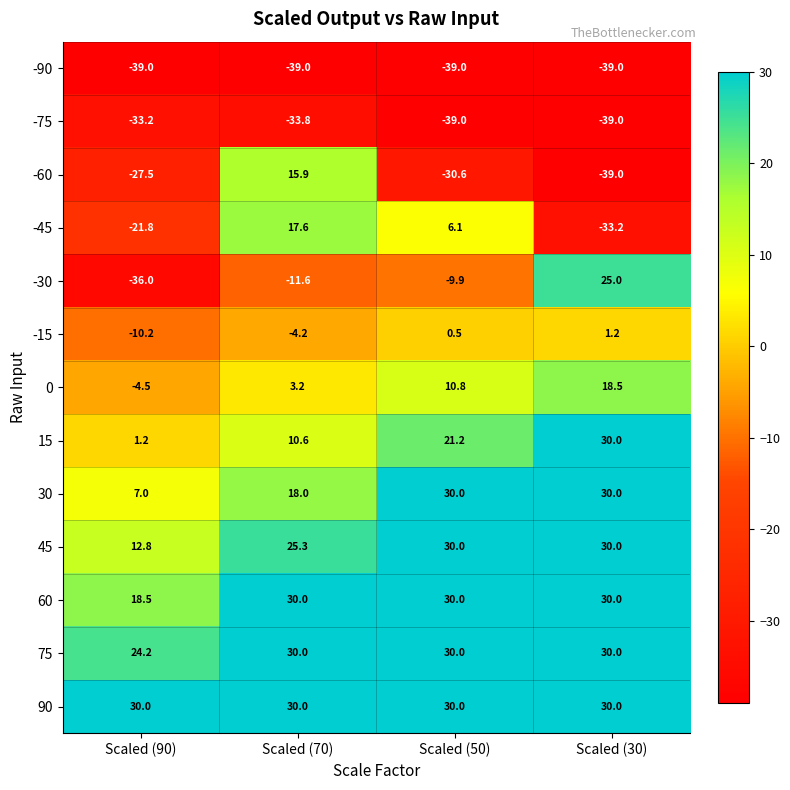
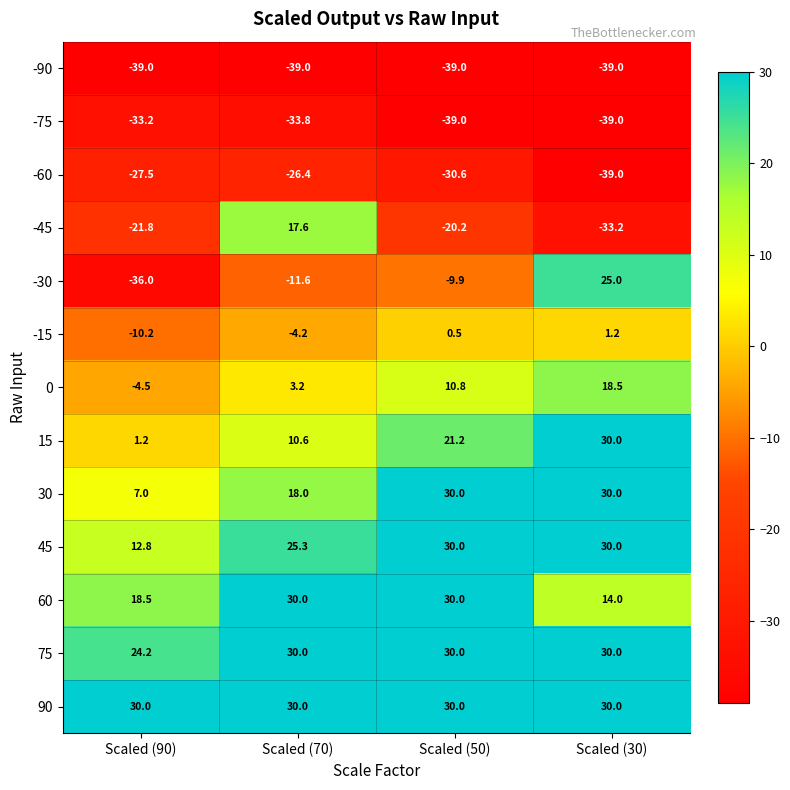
  {
    "-90": {
      "Scaled (90)": -39.0,
      "Scaled (70)": -39.0,
      "Scaled (50)": -39.0,
      "Scaled (30)": -39.0
    },
    "-75": {
      "Scaled (90)": -33.2,
      "Scaled (70)": -33.8,
      "Scaled (50)": -39.0,
      "Scaled (30)": -39.0
    },
    "-60": {
      "Scaled (90)": -27.5,
-     "Scaled (70)": 15.9,
+     "Scaled (70)": -26.4,
      "Scaled (50)": -30.6,
      "Scaled (30)": -39.0
    },
    "-45": {
      "Scaled (90)": -21.8,
      "Scaled (70)": 17.6,
-     "Scaled (50)": 6.1,
+     "Scaled (50)": -20.2,
      "Scaled (30)": -33.2
    },
    "-30": {
      "Scaled (90)": -36.0,
      "Scaled (70)": -11.6,
      "Scaled (50)": -9.9,
      "Scaled (30)": 25.0
    },
    "-15": {
      "Scaled (90)": -10.2,
      "Scaled (70)": -4.2,
      "Scaled (50)": 0.5,
      "Scaled (30)": 1.2
    },
    "0": {
      "Scaled (90)": -4.5,
      "Scaled (70)": 3.2,
      "Scaled (50)": 10.8,
      "Scaled (30)": 18.5
    },
    "15": {
      "Scaled (90)": 1.2,
      "Scaled (70)": 10.6,
      "Scaled (50)": 21.2,
      "Scaled (30)": 30.0
    },
    "30": {
      "Scaled (90)": 7.0,
      "Scaled (70)": 18.0,
      "Scaled (50)": 30.0,
      "Scaled (30)": 30.0
    },
    "45": {
      "Scaled (90)": 12.8,
      "Scaled (70)": 25.3,
      "Scaled (50)": 30.0,
      "Scaled (30)": 30.0
    },
    "60": {
      "Scaled (90)": 18.5,
      "Scaled (70)": 30.0,
      "Scaled (50)": 30.0,
-     "Scaled (30)": 30.0
+     "Scaled (30)": 14.0
    },
    "75": {
      "Scaled (90)": 24.2,
      "Scaled (70)": 30.0,
      "Scaled (50)": 30.0,
      "Scaled (30)": 30.0
    },
    "90": {
      "Scaled (90)": 30.0,
      "Scaled (70)": 30.0,
      "Scaled (50)": 30.0,
      "Scaled (30)": 30.0
    }
  }
